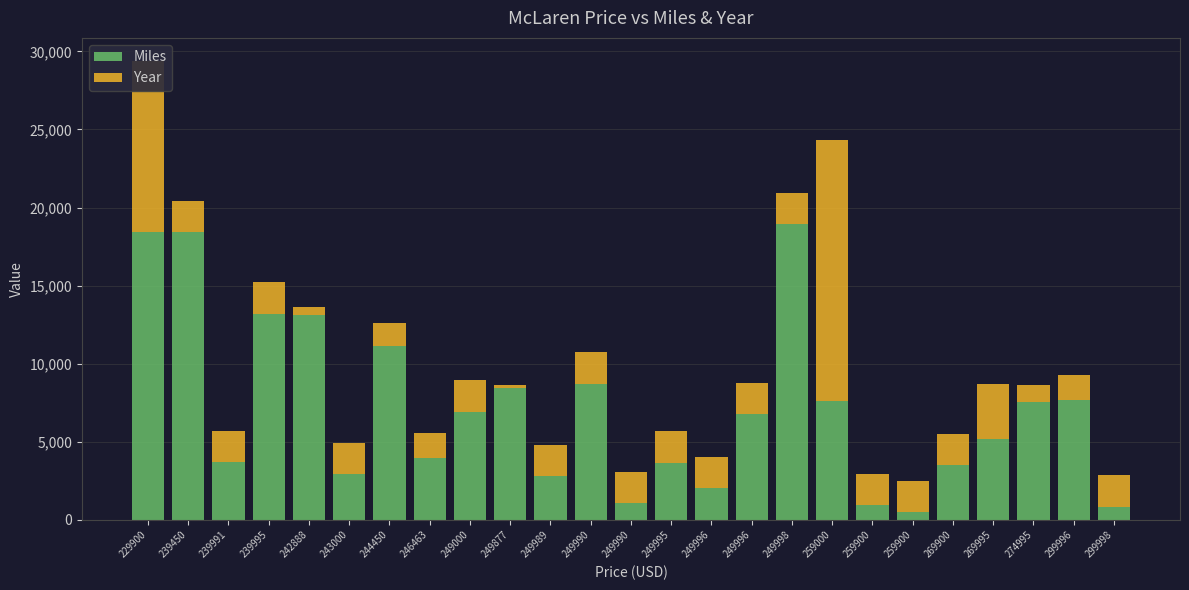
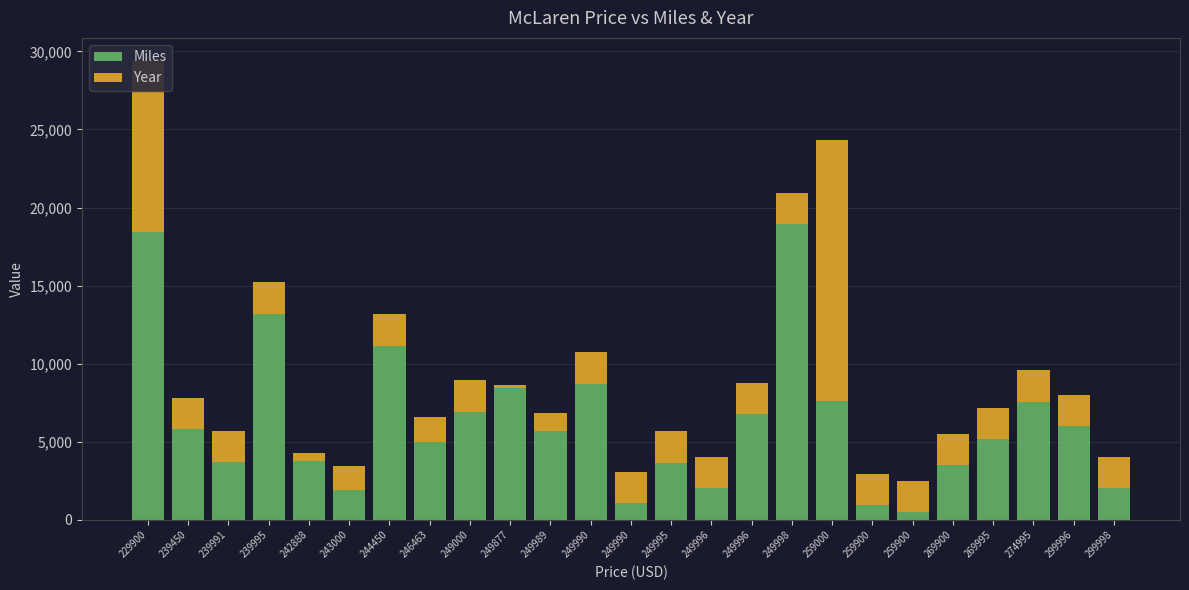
  {
    "Miles": {
      "229900": "18,400",
-     "239450": "18,400",
+     "239450": "5,800",
      "239991": "3,700",
      "239995": "13,200",
-     "242888": "13,100",
-     "243000": "2,900",
+     "242888": "3,800",
+     "243000": "1,900",
      "244450": "11,100",
-     "246463": "4,000",
+     "246463": "5,000",
      "249000": "6,900",
      "249877": "8,400",
-     "249989": "2,800",
+     "249989": "5,700",
      "249995": "3,600",
      "249998": "18,900",
      "259000": "7,600",
      "269900": "3,500",
      "269995": "5,200",
      "274995": "7,600",
-     "299996": "7,700",
-     "299998": "800"
+     "299996": "6,000",
+     "299998": "2,000"
    },
    "Year": {
      "239450": "2,000",
      "239991": "2,000",
      "239995": "2,000",
      "242888": "500",
-     "243000": "2,000",
-     "244450": "1,400",
+     "243000": "1,500",
+     "244450": "2,000",
      "246463": "1,600",
      "249000": "2,000",
      "249877": "200",
-     "249989": "2,000",
+     "249989": "1,200",
      "249995": "2,000",
      "249998": "2,000",
      "259000": "16,700",
      "269900": "2,000",
-     "269995": "3,500",
-     "274995": "1,100",
-     "299996": "1,600",
+     "269995": "2,000",
+     "274995": "2,000",
+     "299996": "2,000",
      "299998": "2,000"
    }
  }
